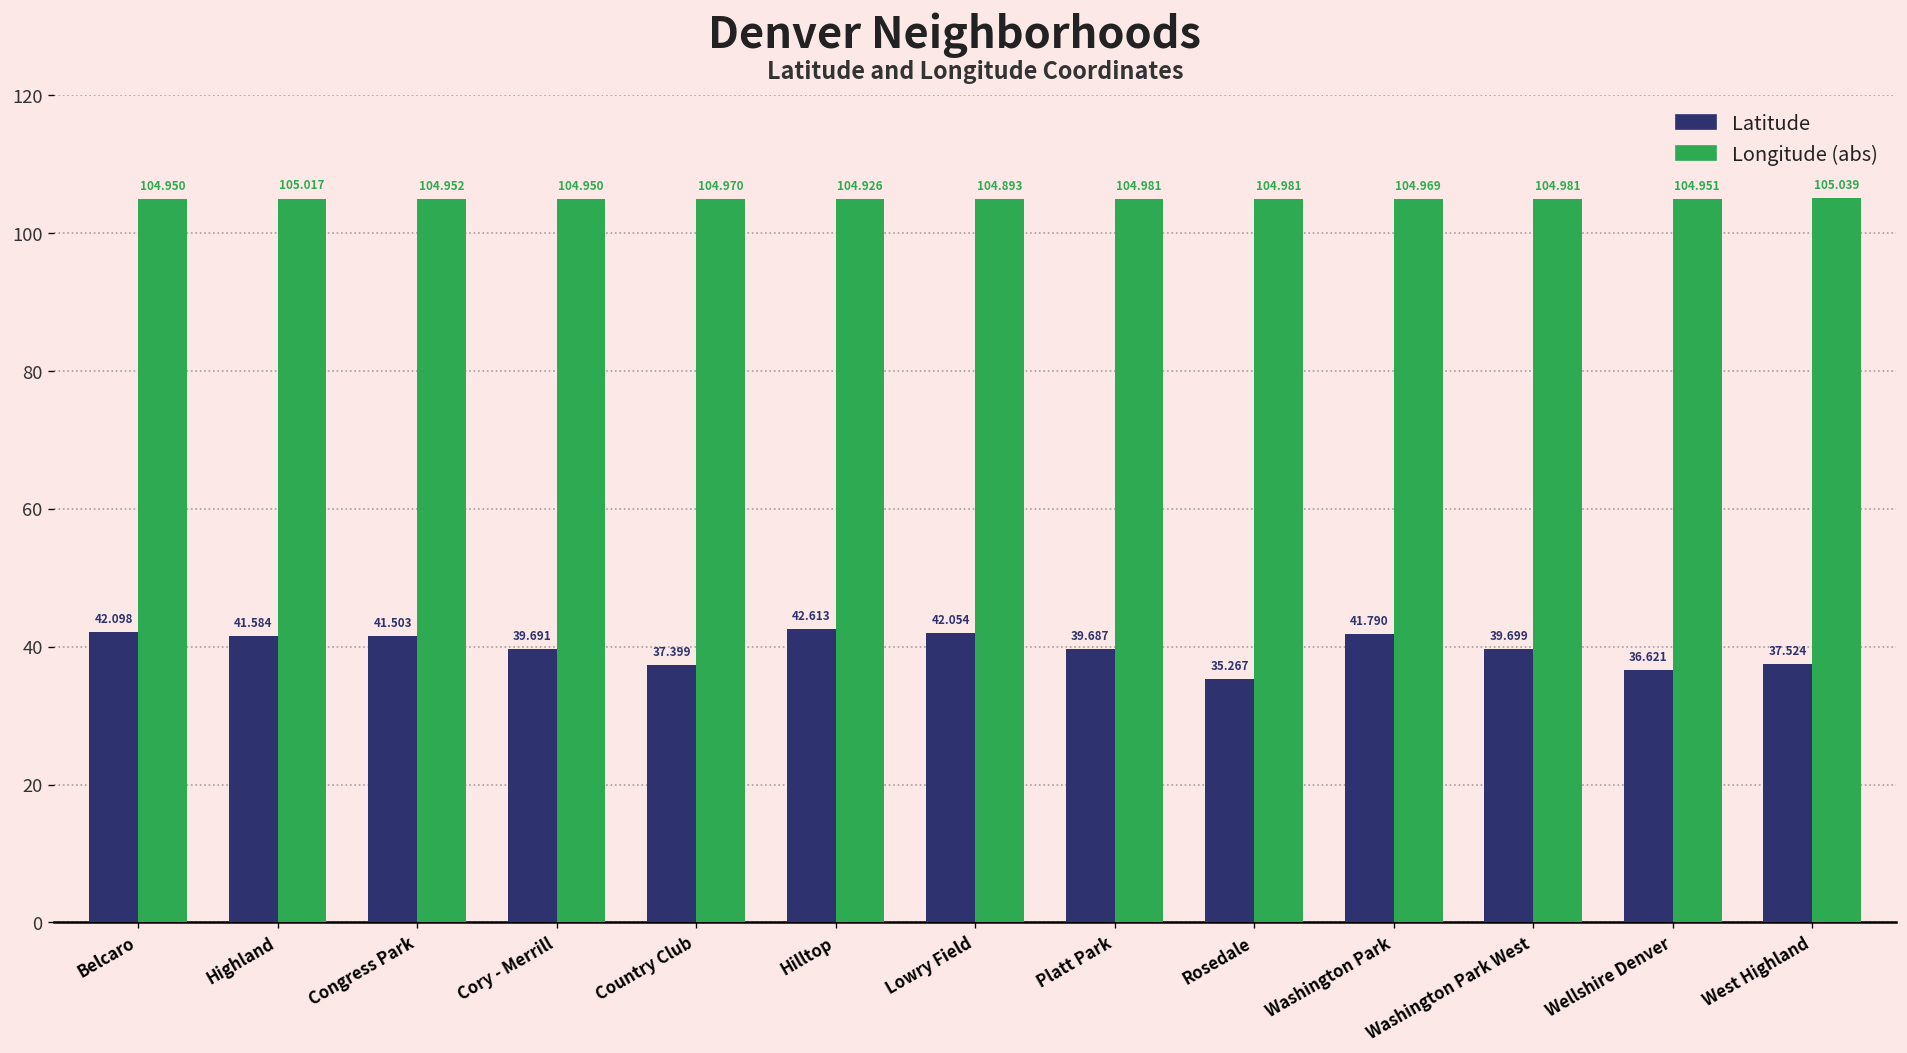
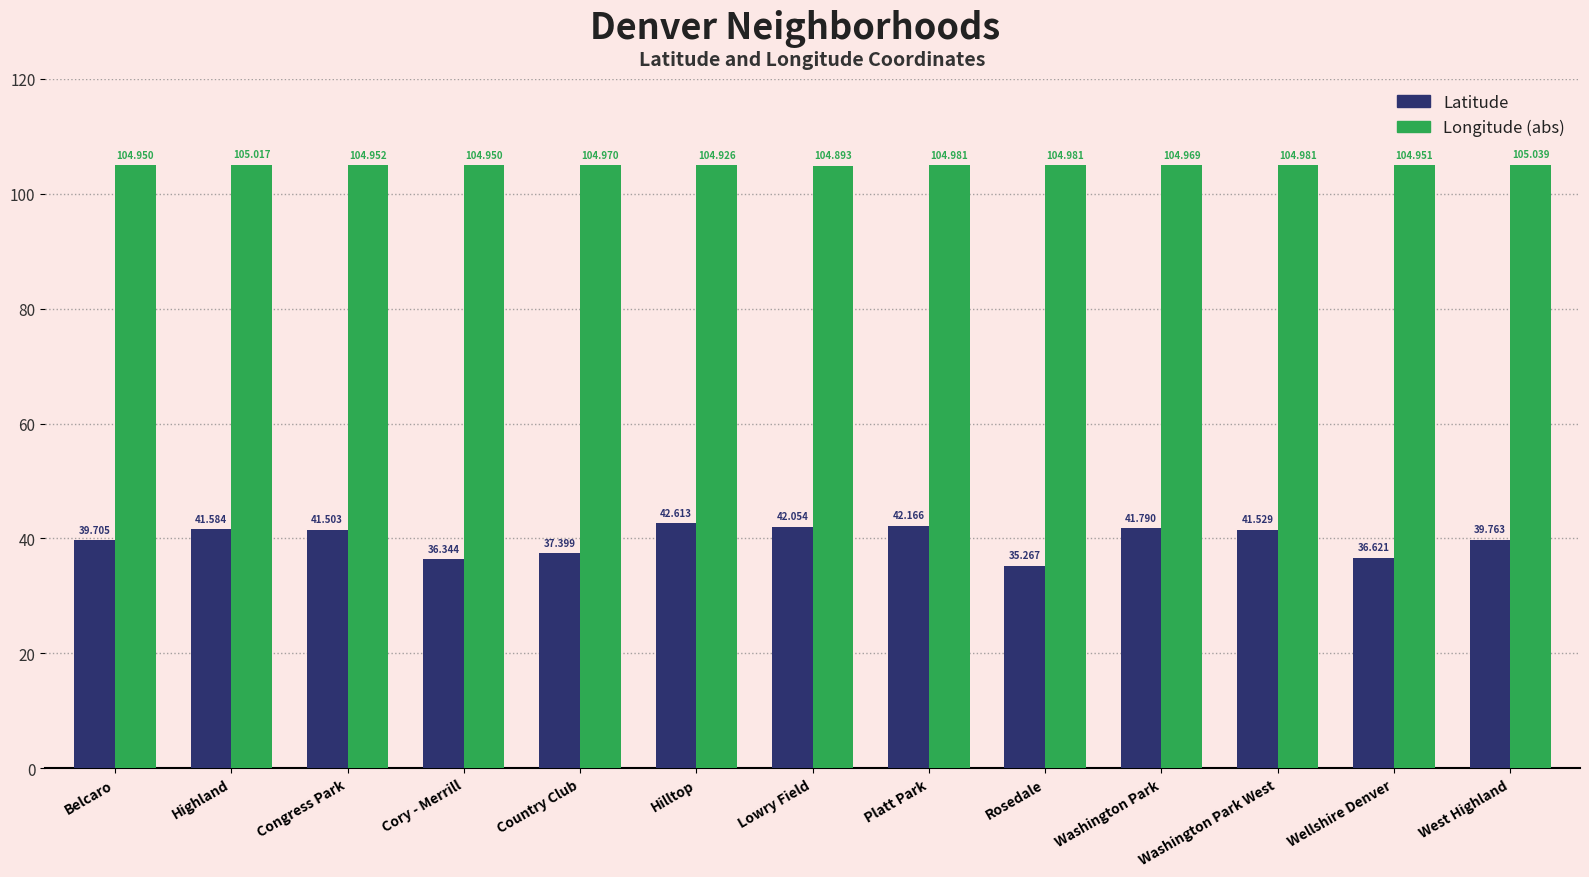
  {
    "Latitude": {
-     "Belcaro": 42.098,
+     "Belcaro": 39.705,
      "Highland": 41.584,
      "Congress Park": 41.503,
-     "Cory - Merrill": 39.691,
+     "Cory - Merrill": 36.344,
      "Country Club": 37.399,
      "Hilltop": 42.613,
      "Lowry Field": 42.054,
-     "Platt Park": 39.687,
+     "Platt Park": 42.166,
      "Rosedale": 35.267,
      "Washington Park": 41.790,
-     "Washington Park West": 39.699,
+     "Washington Park West": 41.529,
      "Wellshire Denver": 36.621,
-     "West Highland": 37.524
+     "West Highland": 39.763
    },
    "Longitude (abs)": {
      "Belcaro": 104.950,
      "Highland": 105.017,
      "Congress Park": 104.952,
      "Cory - Merrill": 104.950,
      "Country Club": 104.970,
      "Hilltop": 104.926,
      "Lowry Field": 104.893,
      "Platt Park": 104.981,
      "Rosedale": 104.981,
      "Washington Park": 104.969,
      "Washington Park West": 104.981,
      "Wellshire Denver": 104.951,
      "West Highland": 105.039
    }
  }
